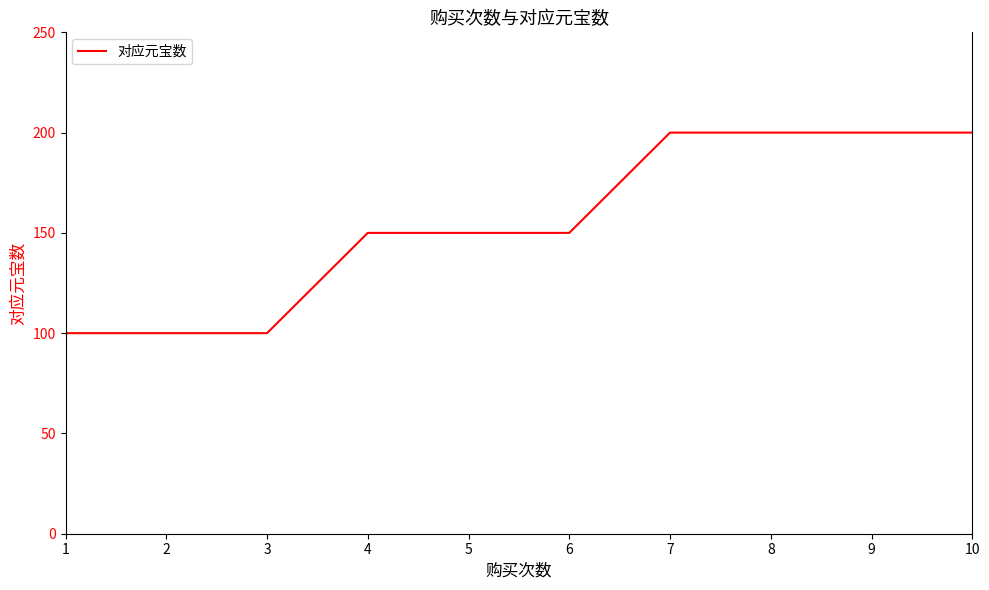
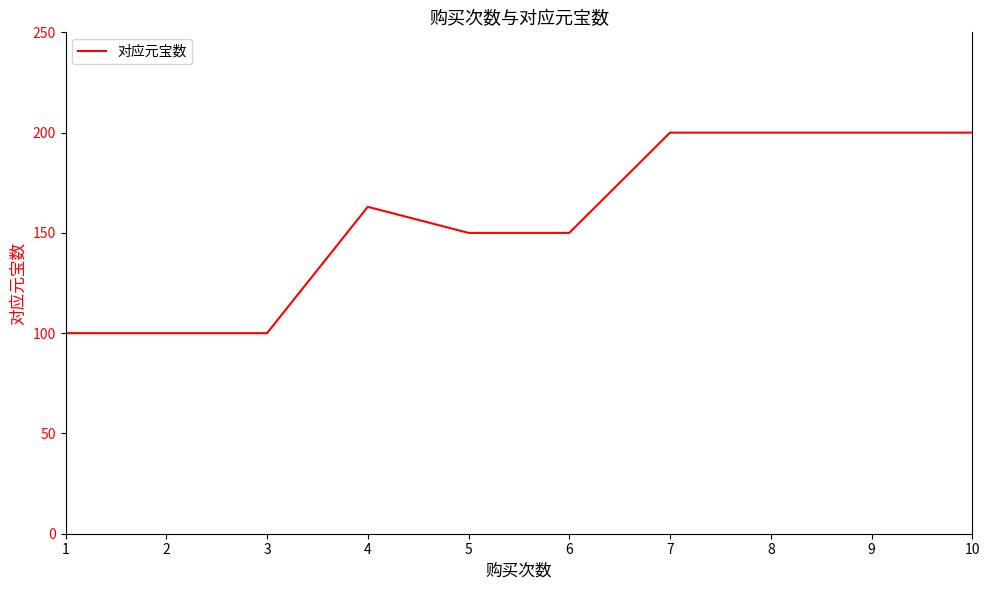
  {
    "1": 100,
    "2": 100,
    "3": 100,
-   "4": 150,
+   "4": 163,
    "5": 150,
    "6": 150,
    "7": 200,
    "8": 200,
    "9": 200,
    "10": 200
  }
